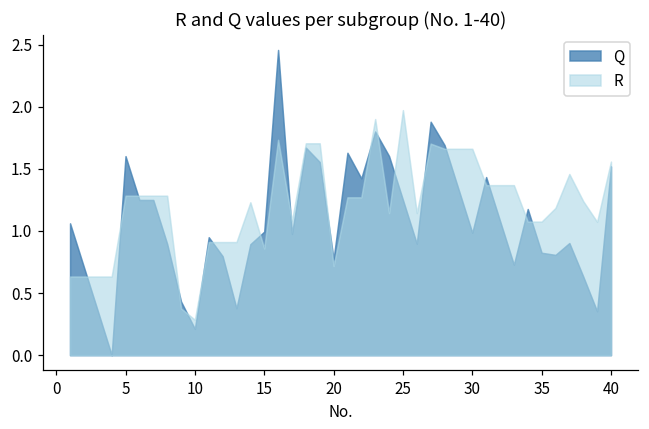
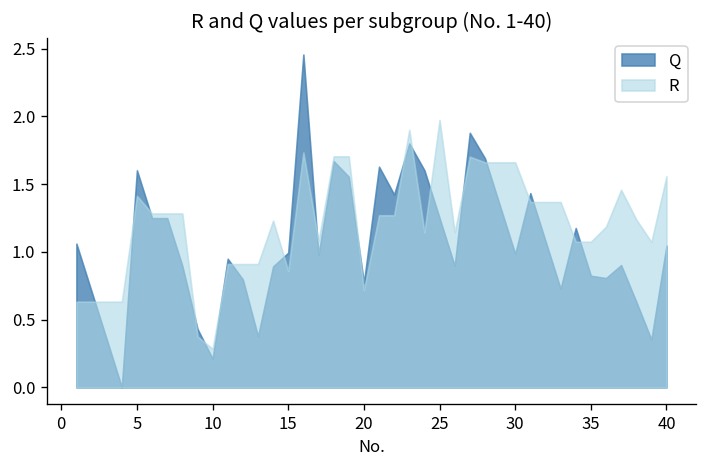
  {
    "Q": {
      "5": 1.60,
      "10": 0.21,
      "15": 0.99,
      "20": 0.77,
      "25": 1.25,
      "30": 0.99,
      "35": 0.82,
-     "40": 1.52
+     "40": 1.05
    },
    "R": {
-     "5": 1.28,
+     "5": 1.41,
      "10": 0.28,
      "15": 0.86,
      "20": 0.72,
      "25": 1.97,
      "30": 1.66,
      "35": 1.07,
      "40": 1.56
    }
  }
